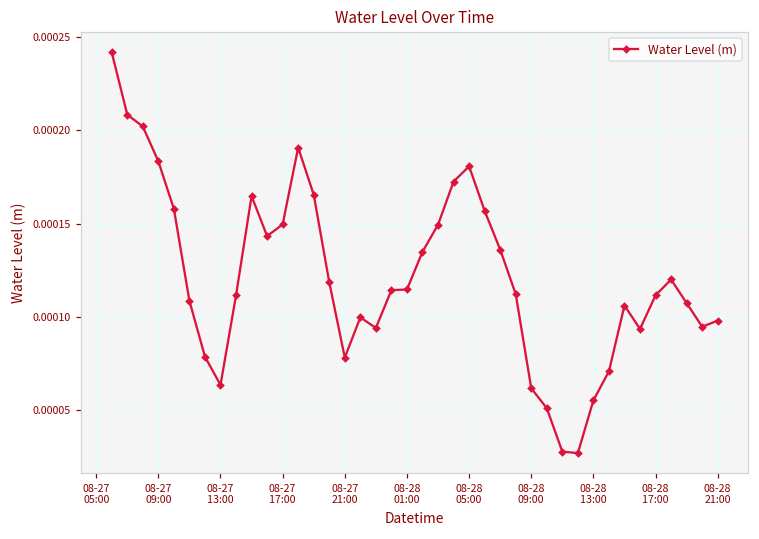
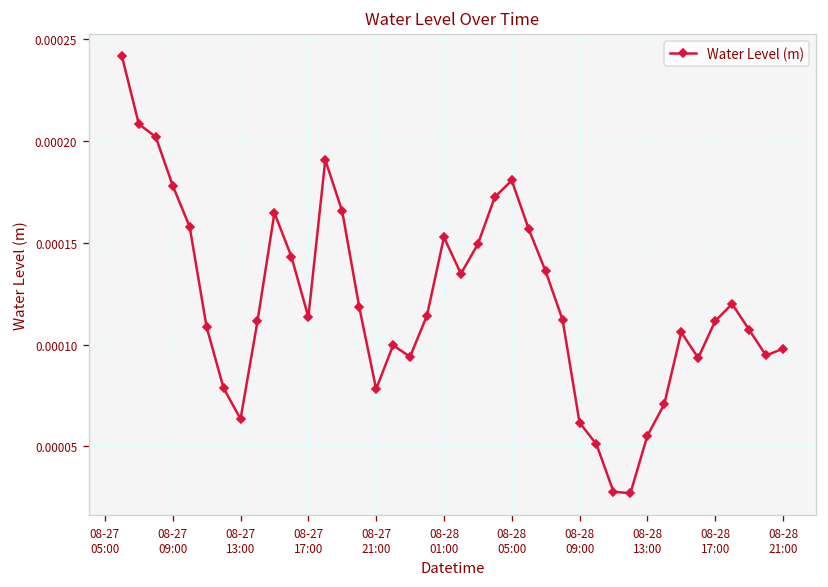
  {
-   "08-27 09:00": 0.000183,
+   "08-27 09:00": 0.000178,
    "08-27 13:00": 0.000063,
-   "08-27 17:00": 0.000150,
+   "08-27 17:00": 0.000114,
    "08-27 21:00": 0.000078,
-   "08-28 01:00": 0.000115,
+   "08-28 01:00": 0.000153,
    "08-28 05:00": 0.000181,
    "08-28 09:00": 0.000062,
    "08-28 13:00": 0.000055,
    "08-28 17:00": 0.000112,
    "08-28 21:00": 0.000098
  }
